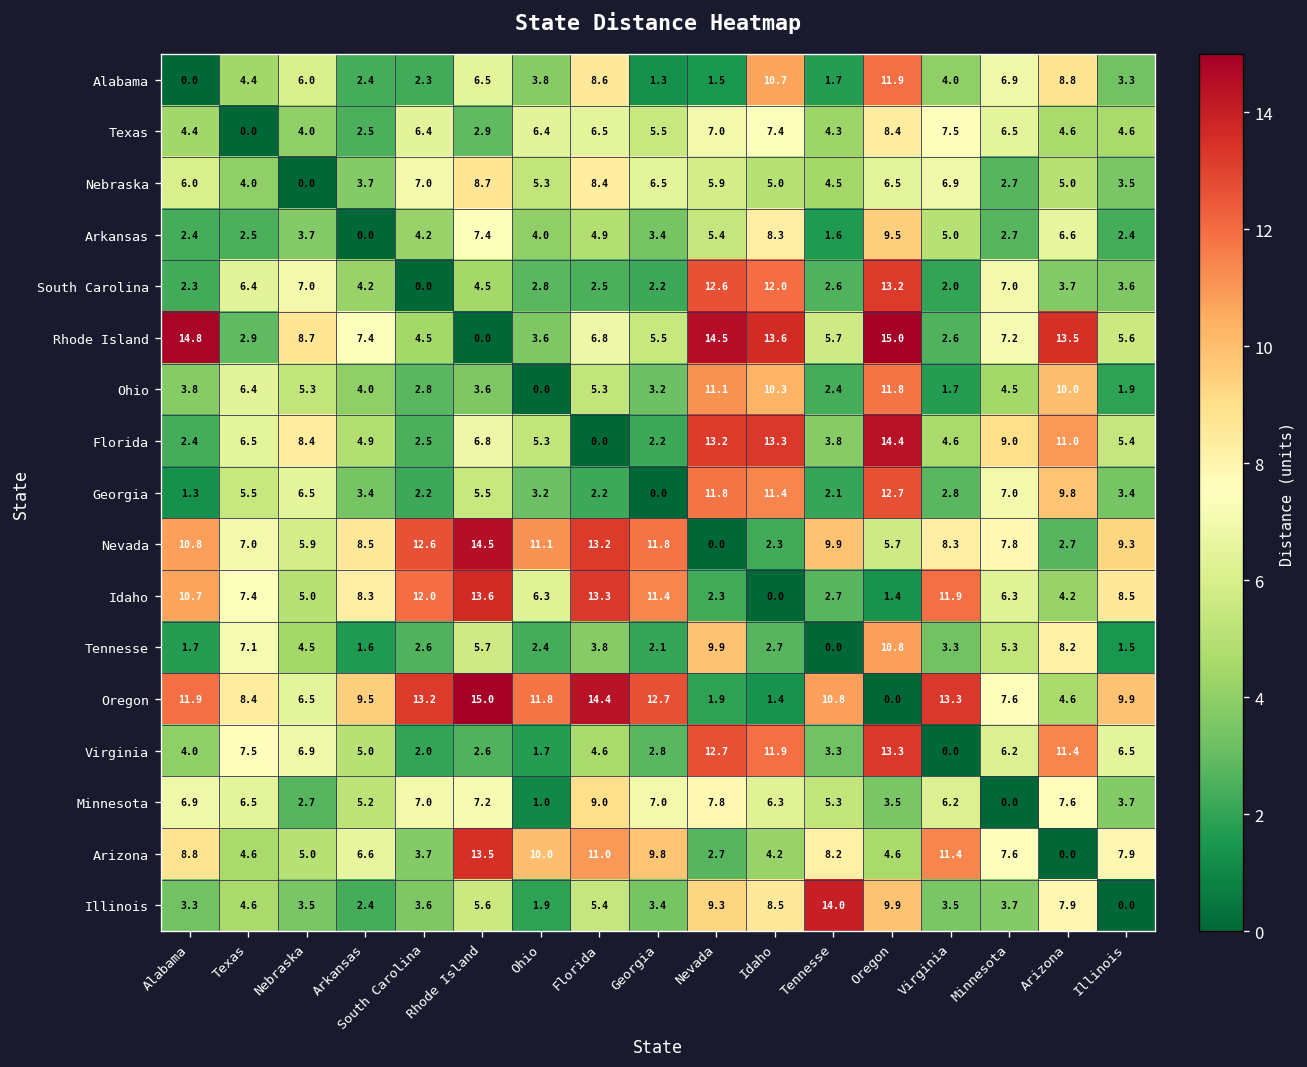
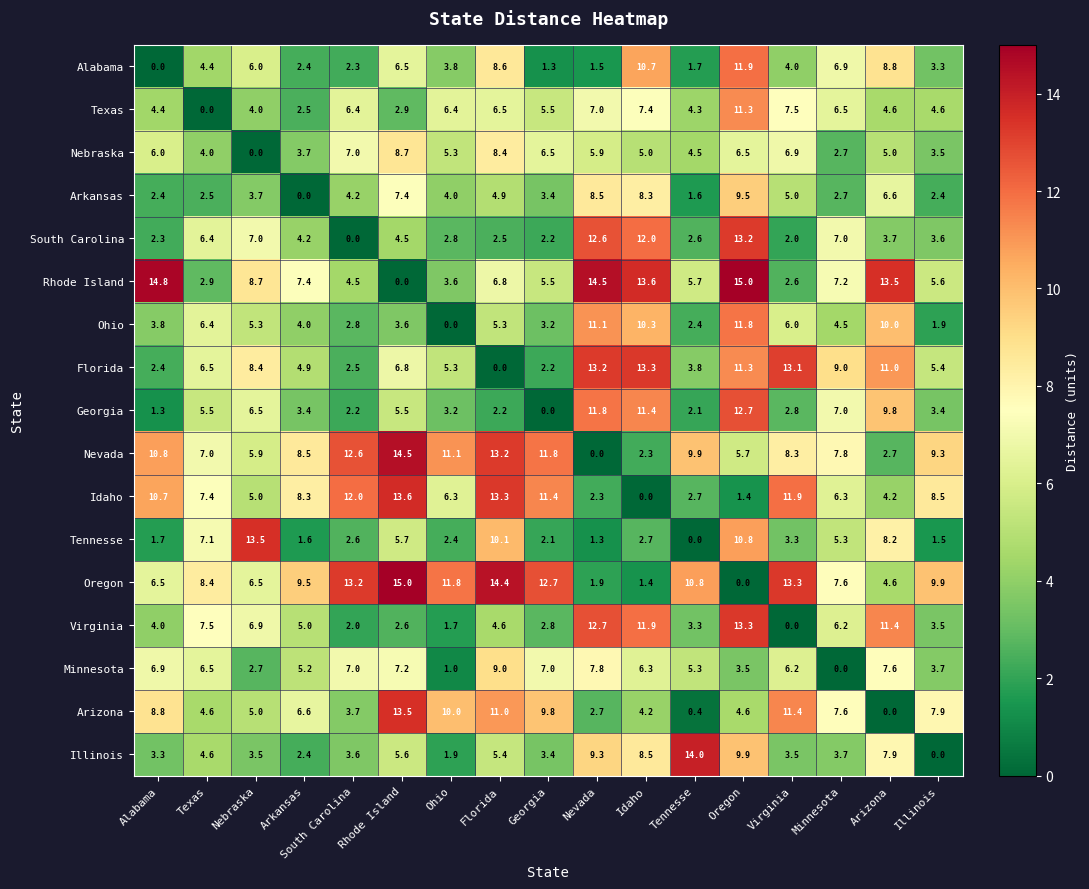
  {
    "Texas": {
      "Alabama": 4.4,
      "Texas": 0.0,
      "Nebraska": 4.0,
      "Arkansas": 2.5,
      "South Carolina": 6.4,
      "Rhode Island": 2.9,
      "Ohio": 6.4,
      "Florida": 6.5,
      "Georgia": 5.5,
      "Nevada": 7.0,
      "Idaho": 7.4,
      "Tennesse": 4.3,
-     "Oregon": 8.4,
+     "Oregon": 11.3,
      "Virginia": 7.5,
      "Minnesota": 6.5,
      "Arizona": 4.6,
      "Illinois": 4.6
    },
    "Arkansas": {
      "Alabama": 2.4,
      "Texas": 2.5,
      "Nebraska": 3.7,
      "Arkansas": 0.0,
      "South Carolina": 4.2,
      "Rhode Island": 7.4,
      "Ohio": 4.0,
      "Florida": 4.9,
      "Georgia": 3.4,
-     "Nevada": 5.4,
+     "Nevada": 8.5,
      "Idaho": 8.3,
      "Tennesse": 1.6,
      "Oregon": 9.5,
      "Virginia": 5.0,
      "Minnesota": 2.7,
      "Arizona": 6.6,
      "Illinois": 2.4
    },
    "Ohio": {
      "Alabama": 3.8,
      "Texas": 6.4,
      "Nebraska": 5.3,
      "Arkansas": 4.0,
      "South Carolina": 2.8,
      "Rhode Island": 3.6,
      "Ohio": 0.0,
      "Florida": 5.3,
      "Georgia": 3.2,
      "Nevada": 11.1,
      "Idaho": 10.3,
      "Tennesse": 2.4,
      "Oregon": 11.8,
-     "Virginia": 1.7,
+     "Virginia": 6.0,
      "Minnesota": 4.5,
      "Arizona": 10.0,
      "Illinois": 1.9
    },
    "Florida": {
      "Alabama": 2.4,
      "Texas": 6.5,
      "Nebraska": 8.4,
      "Arkansas": 4.9,
      "South Carolina": 2.5,
      "Rhode Island": 6.8,
      "Ohio": 5.3,
      "Florida": 0.0,
      "Georgia": 2.2,
      "Nevada": 13.2,
      "Idaho": 13.3,
      "Tennesse": 3.8,
-     "Oregon": 14.4,
-     "Virginia": 4.6,
+     "Oregon": 11.3,
+     "Virginia": 13.1,
      "Minnesota": 9.0,
      "Arizona": 11.0,
      "Illinois": 5.4
    },
    "Tennesse": {
      "Alabama": 1.7,
      "Texas": 7.1,
-     "Nebraska": 4.5,
+     "Nebraska": 13.5,
      "Arkansas": 1.6,
      "South Carolina": 2.6,
      "Rhode Island": 5.7,
      "Ohio": 2.4,
-     "Florida": 3.8,
+     "Florida": 10.1,
      "Georgia": 2.1,
-     "Nevada": 9.9,
+     "Nevada": 1.3,
      "Idaho": 2.7,
      "Tennesse": 0.0,
      "Oregon": 10.8,
      "Virginia": 3.3,
      "Minnesota": 5.3,
      "Arizona": 8.2,
      "Illinois": 1.5
    },
    "Oregon": {
-     "Alabama": 11.9,
+     "Alabama": 6.5,
      "Texas": 8.4,
      "Nebraska": 6.5,
      "Arkansas": 9.5,
      "South Carolina": 13.2,
      "Rhode Island": 15.0,
      "Ohio": 11.8,
      "Florida": 14.4,
      "Georgia": 12.7,
      "Nevada": 1.9,
      "Idaho": 1.4,
      "Tennesse": 10.8,
      "Oregon": 0.0,
      "Virginia": 13.3,
      "Minnesota": 7.6,
      "Arizona": 4.6,
      "Illinois": 9.9
    },
    "Virginia": {
      "Alabama": 4.0,
      "Texas": 7.5,
      "Nebraska": 6.9,
      "Arkansas": 5.0,
      "South Carolina": 2.0,
      "Rhode Island": 2.6,
      "Ohio": 1.7,
      "Florida": 4.6,
      "Georgia": 2.8,
      "Nevada": 12.7,
      "Idaho": 11.9,
      "Tennesse": 3.3,
      "Oregon": 13.3,
      "Virginia": 0.0,
      "Minnesota": 6.2,
      "Arizona": 11.4,
-     "Illinois": 6.5
+     "Illinois": 3.5
    },
    "Arizona": {
      "Alabama": 8.8,
      "Texas": 4.6,
      "Nebraska": 5.0,
      "Arkansas": 6.6,
      "South Carolina": 3.7,
      "Rhode Island": 13.5,
      "Ohio": 10.0,
      "Florida": 11.0,
      "Georgia": 9.8,
      "Nevada": 2.7,
      "Idaho": 4.2,
-     "Tennesse": 8.2,
+     "Tennesse": 0.4,
      "Oregon": 4.6,
      "Virginia": 11.4,
      "Minnesota": 7.6,
      "Arizona": 0.0,
      "Illinois": 7.9
    }
  }
